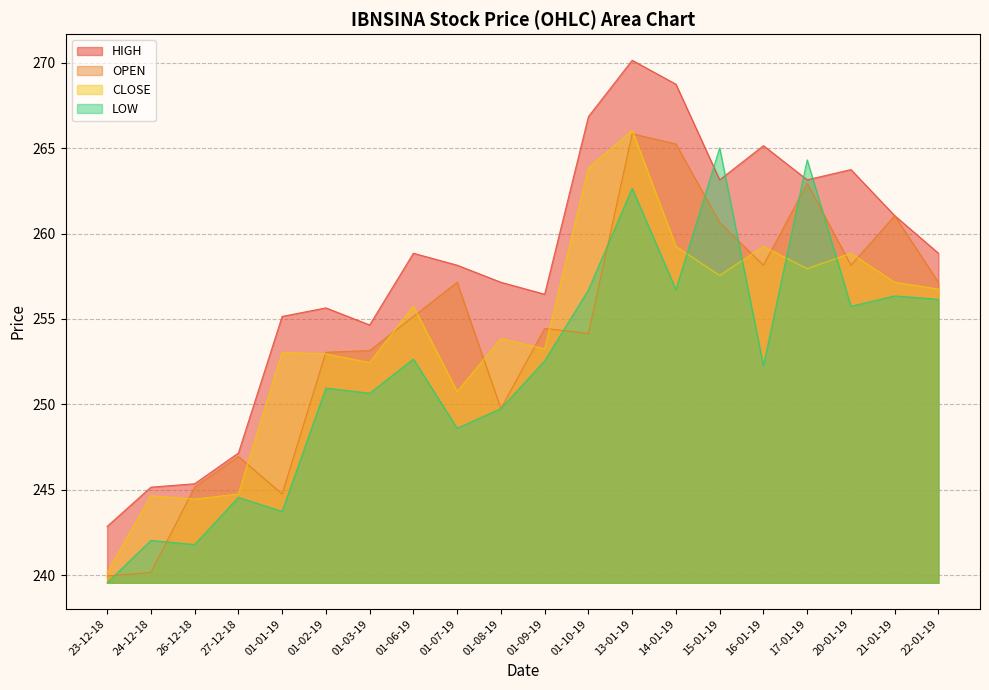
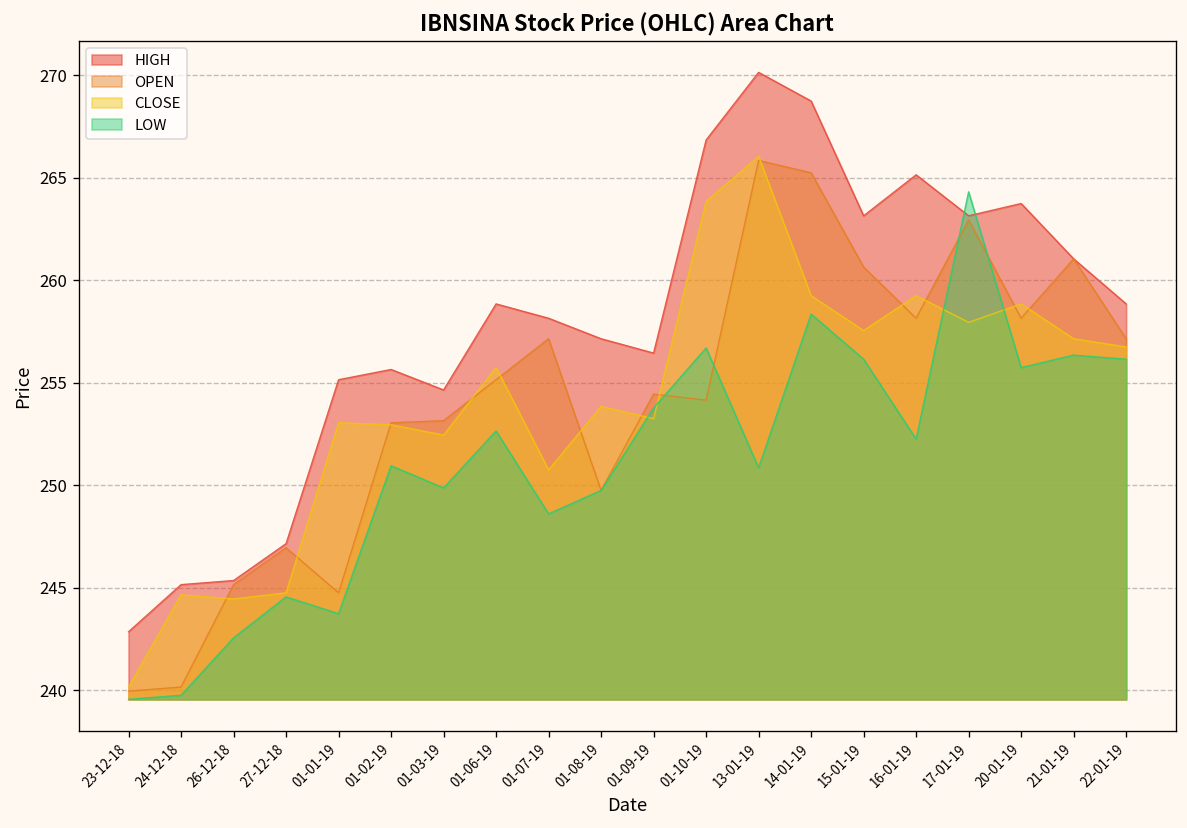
  {
    "LOW": {
      "23-12-18": 239.6,
-     "24-12-18": 242.0,
-     "26-12-18": 241.8,
+     "24-12-18": 239.8,
+     "26-12-18": 242.6,
      "27-12-18": 244.6,
      "01-01-19": 243.7,
      "01-02-19": 251.0,
-     "01-03-19": 250.7,
+     "01-03-19": 249.9,
      "01-06-19": 252.7,
      "01-07-19": 248.6,
-     "01-09-19": 252.6,
+     "01-09-19": 253.8,
      "01-10-19": 256.7,
-     "13-01-19": 262.7,
-     "14-01-19": 256.7,
-     "15-01-19": 265.0,
+     "13-01-19": 250.9,
+     "14-01-19": 258.4,
+     "15-01-19": 256.2,
      "16-01-19": 252.3,
      "17-01-19": 264.3,
      "20-01-19": 255.7,
      "21-01-19": 256.4,
      "22-01-19": 256.2
    }
  }
